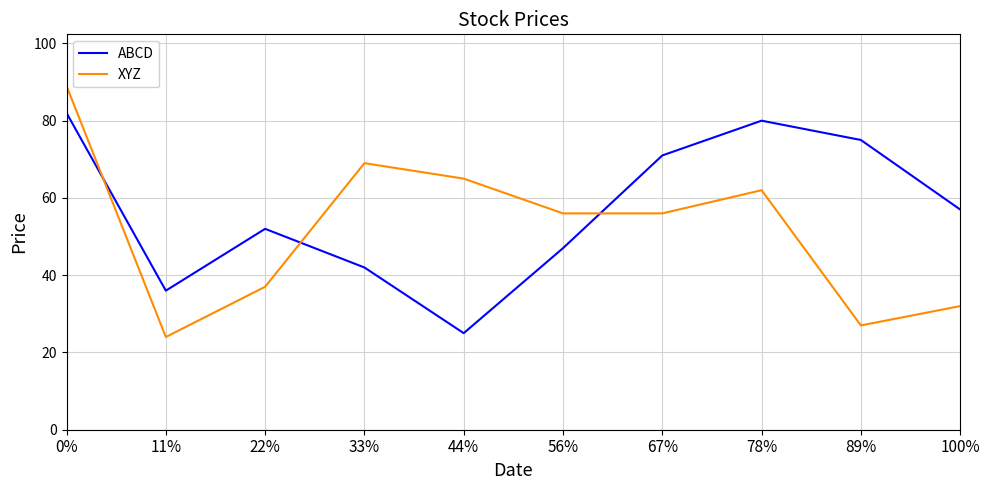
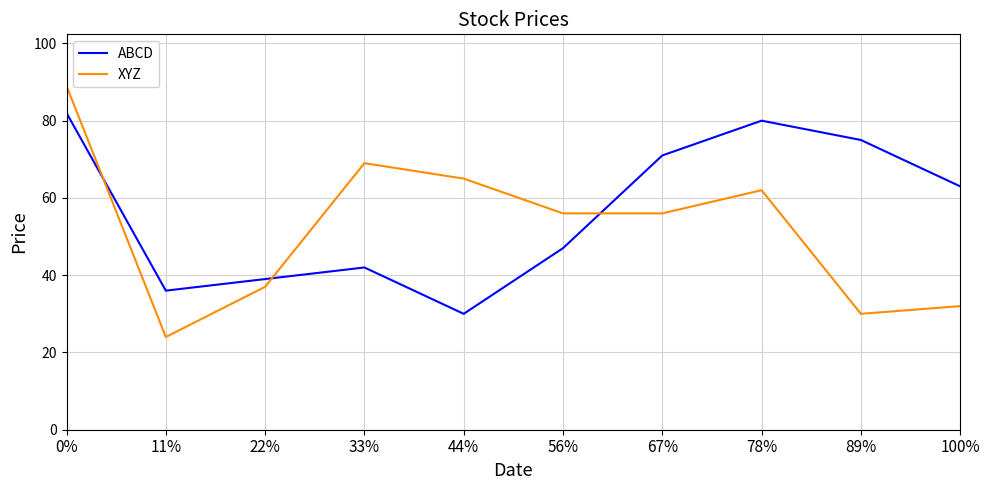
  {
    "ABCD": {
      "0%": 82,
      "11%": 36,
-     "22%": 52,
+     "22%": 39,
      "33%": 42,
-     "44%": 25,
+     "44%": 30,
      "56%": 47,
      "67%": 71,
      "78%": 80,
      "89%": 75,
-     "100%": 57
+     "100%": 63
    },
    "XYZ": {
      "0%": 89,
      "11%": 24,
      "22%": 37,
      "33%": 69,
      "44%": 65,
      "56%": 56,
      "67%": 56,
      "78%": 62,
-     "89%": 27,
+     "89%": 30,
      "100%": 32
    }
  }
